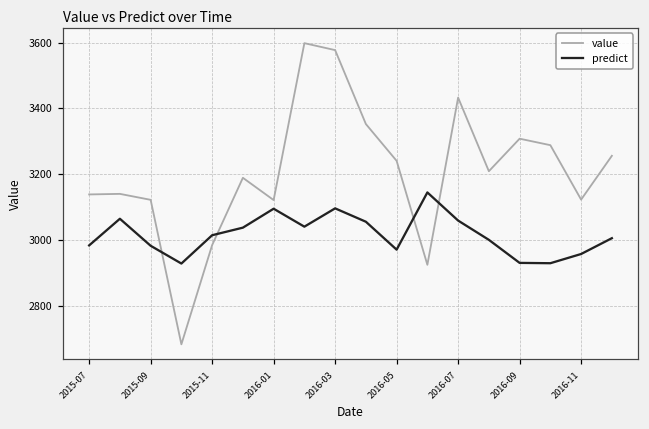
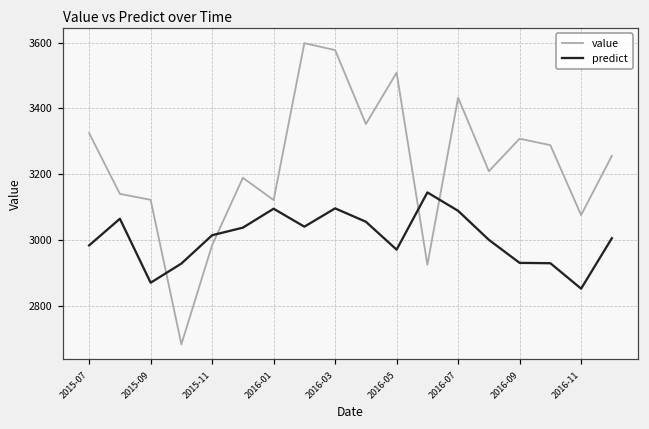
  {
    "value": {
-     "2015-07": 3140,
+     "2015-07": 3320,
      "2015-09": 3120,
      "2015-11": 2990,
      "2016-01": 3120,
      "2016-03": 3580,
-     "2016-05": 3240,
+     "2016-05": 3510,
      "2016-07": 3430,
      "2016-09": 3310,
-     "2016-11": 3120
+     "2016-11": 3080
    },
    "predict": {
      "2015-07": 2980,
-     "2015-09": 2980,
+     "2015-09": 2870,
      "2015-11": 3020,
      "2016-01": 3100,
      "2016-03": 3100,
      "2016-05": 2970,
-     "2016-07": 3060,
+     "2016-07": 3090,
      "2016-09": 2930,
-     "2016-11": 2960
+     "2016-11": 2850
    }
  }
